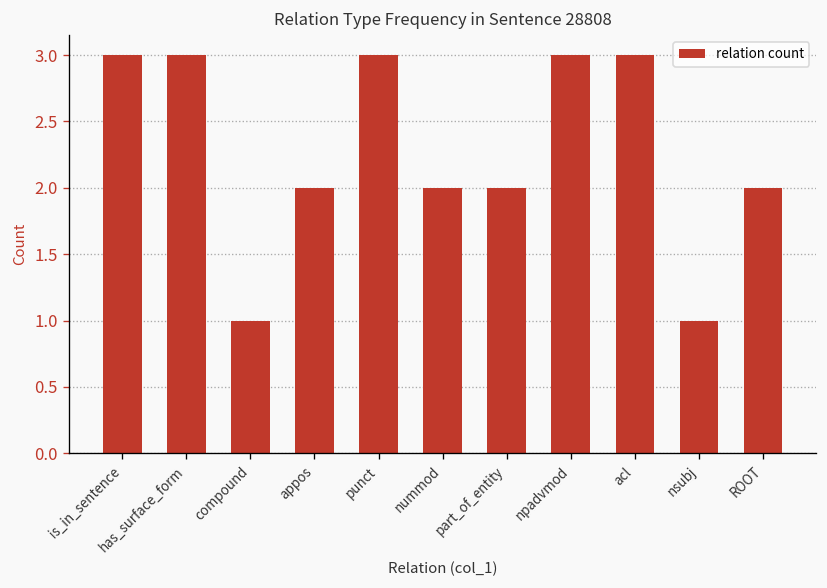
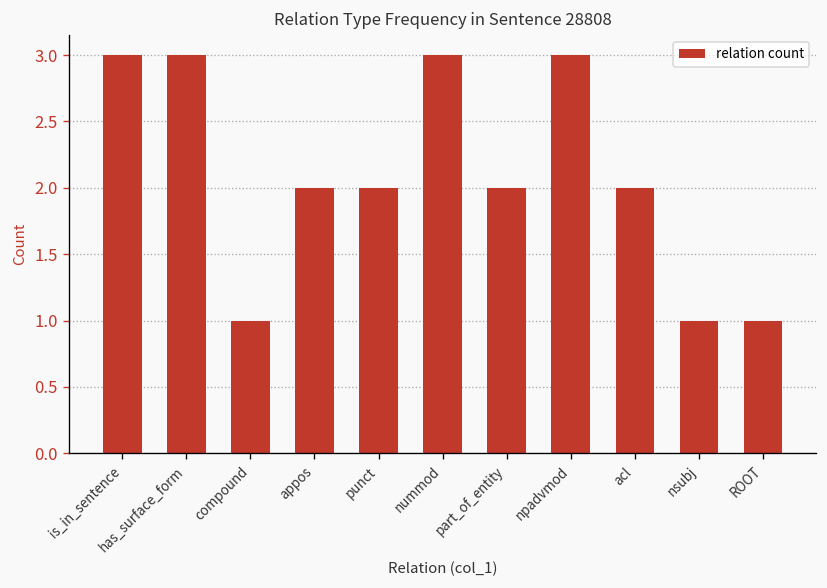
  {
    "is_in_sentence": 3,
    "has_surface_form": 3,
    "compound": 1,
    "appos": 2,
-   "punct": 3,
-   "nummod": 2,
+   "punct": 2,
+   "nummod": 3,
    "part_of_entity": 2,
    "npadvmod": 3,
-   "acl": 3,
+   "acl": 2,
    "nsubj": 1,
-   "ROOT": 2
+   "ROOT": 1
  }
